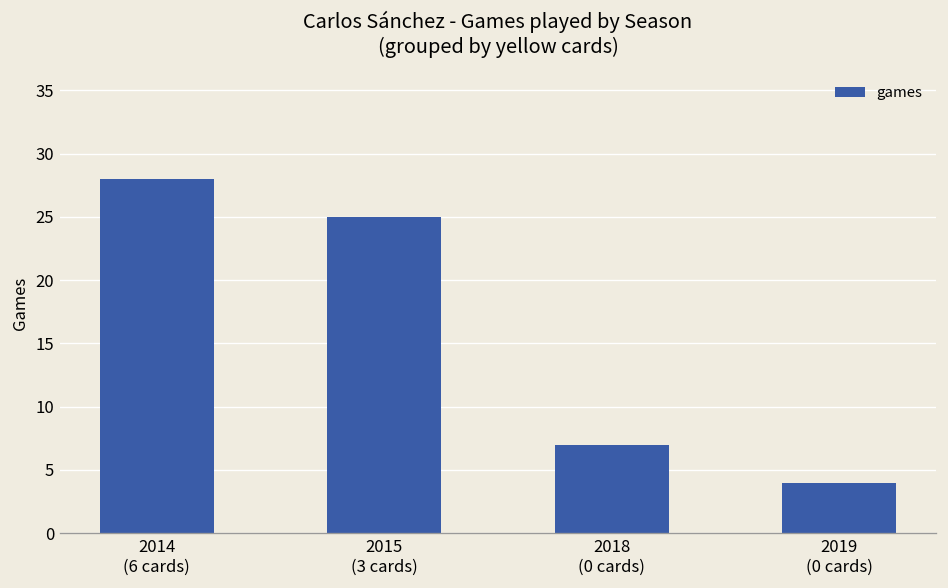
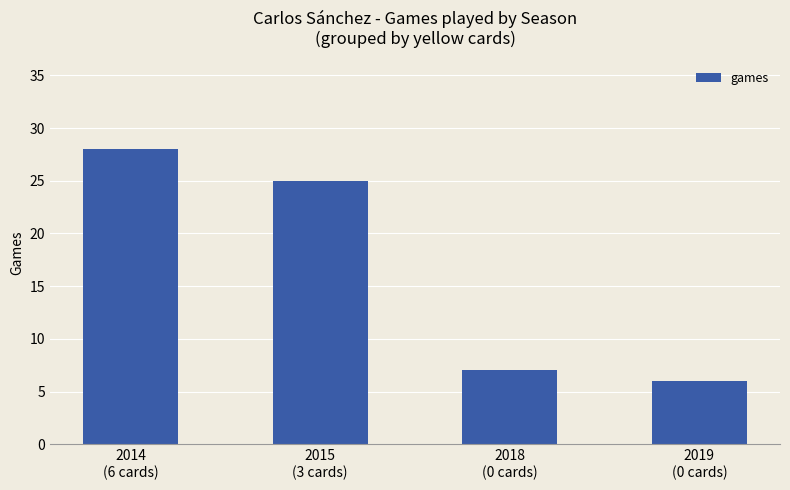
  {
    "2014 (6 cards)": 28,
    "2015 (3 cards)": 25,
    "2018 (0 cards)": 7,
-   "2019 (0 cards)": 4
+   "2019 (0 cards)": 6
  }
